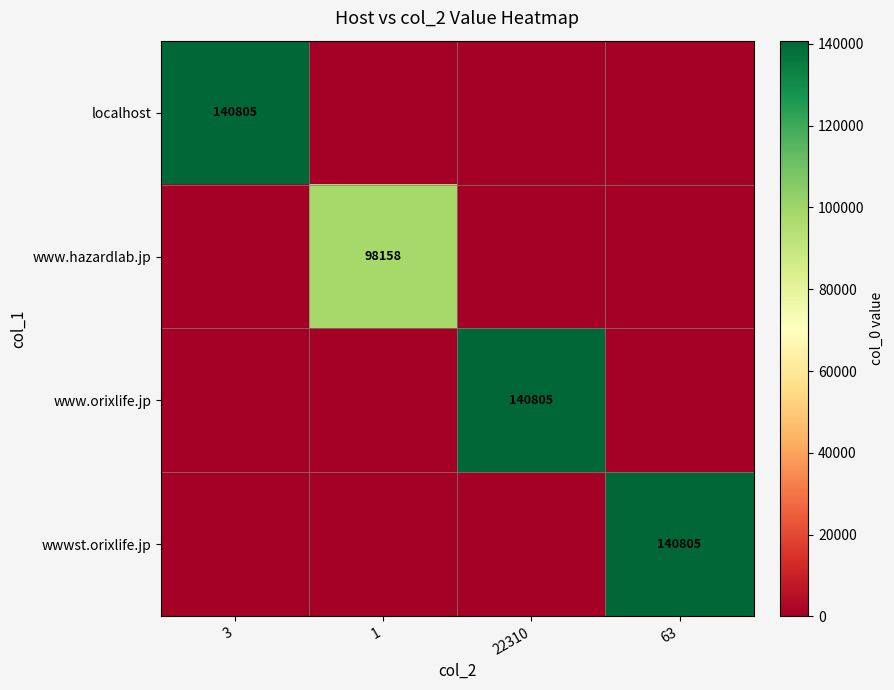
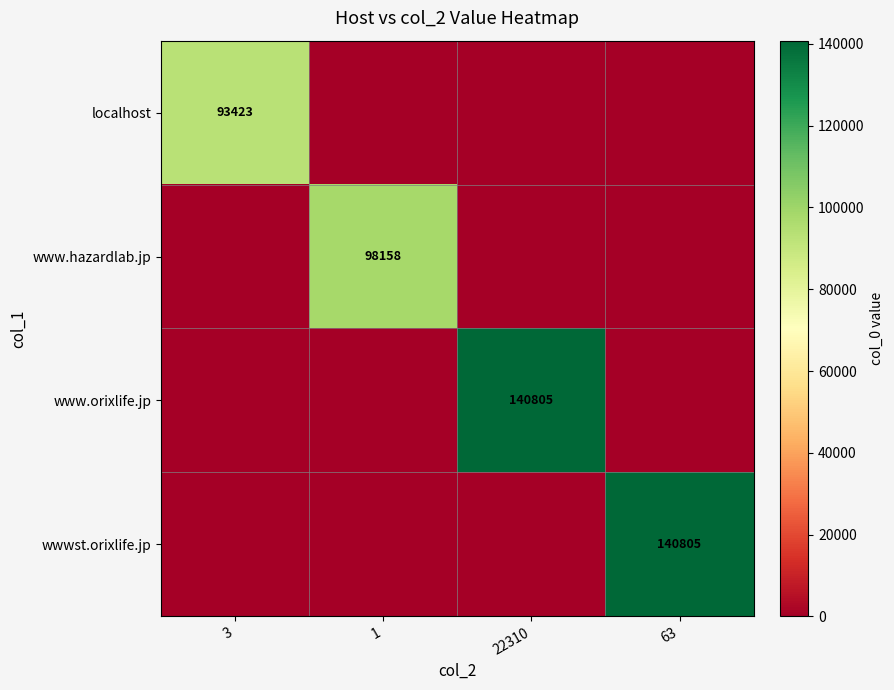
  {
    "localhost": {
-     "3": 140805
+     "3": 93423
    },
    "www.hazardlab.jp": {
      "1": 98158
    },
    "www.orixlife.jp": {
      "22310": 140805
    },
    "wwwst.orixlife.jp": {
      "63": 140805
    }
  }
